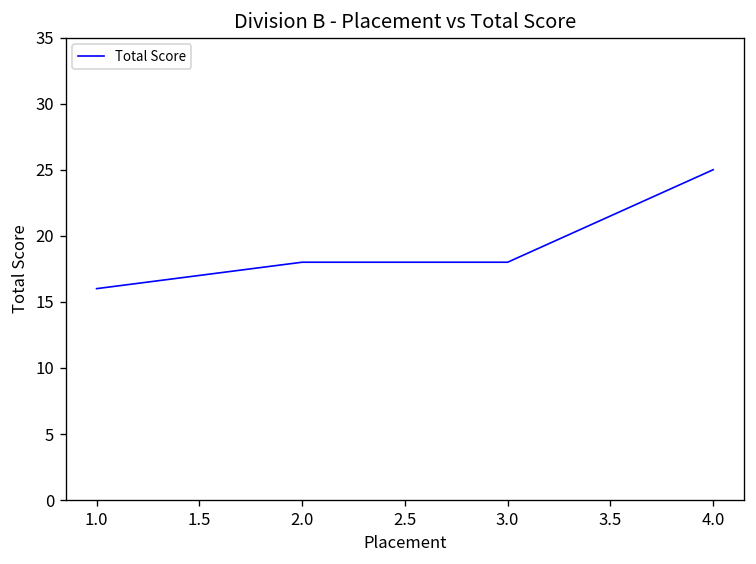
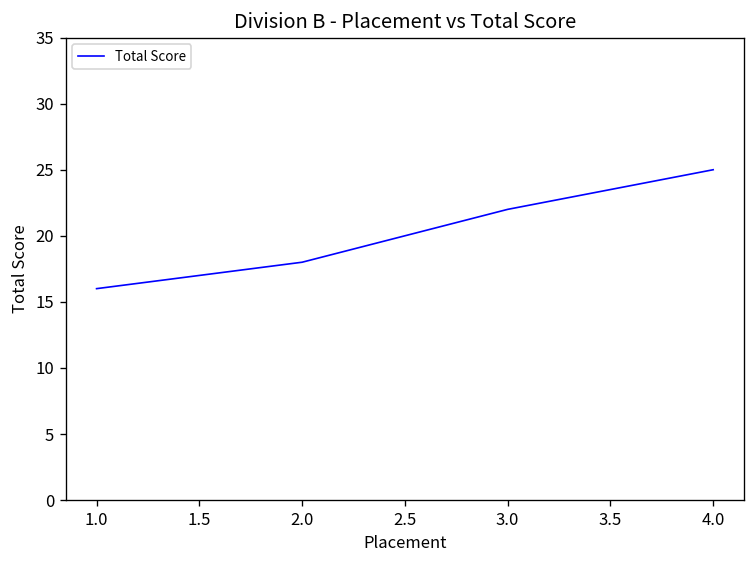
  {
    "1.0": 16,
    "2.0": 18,
-   "3.0": 18,
+   "3.0": 22,
    "4.0": 25
  }
